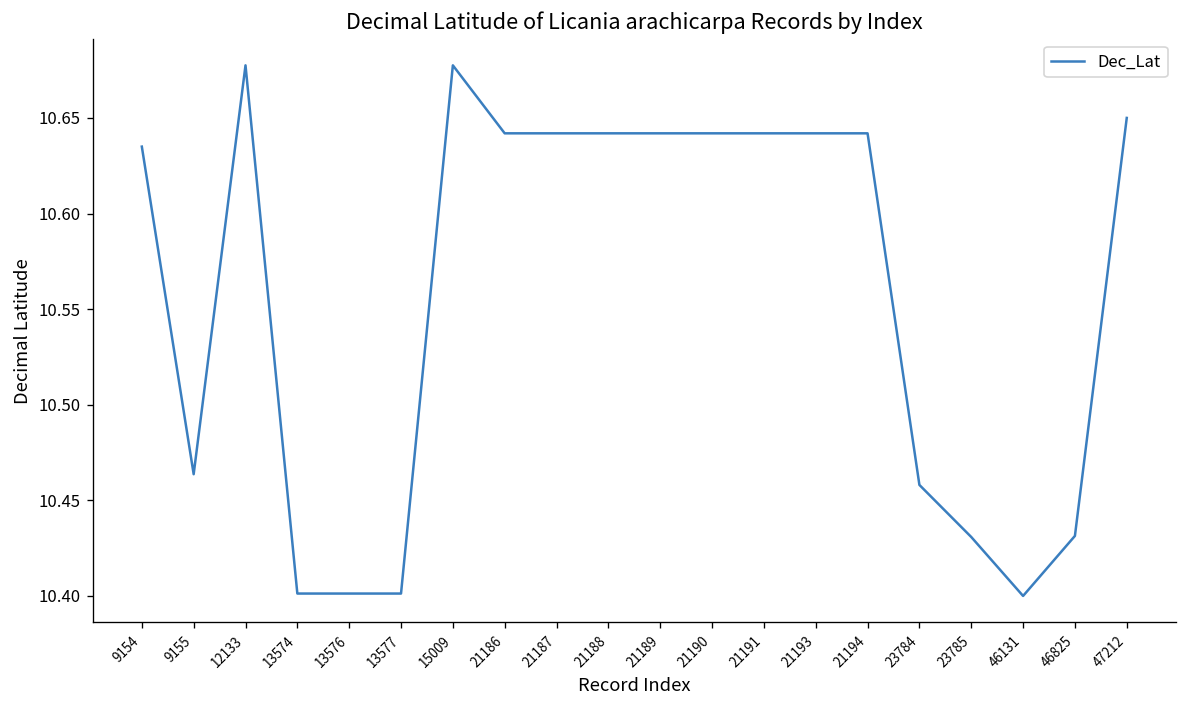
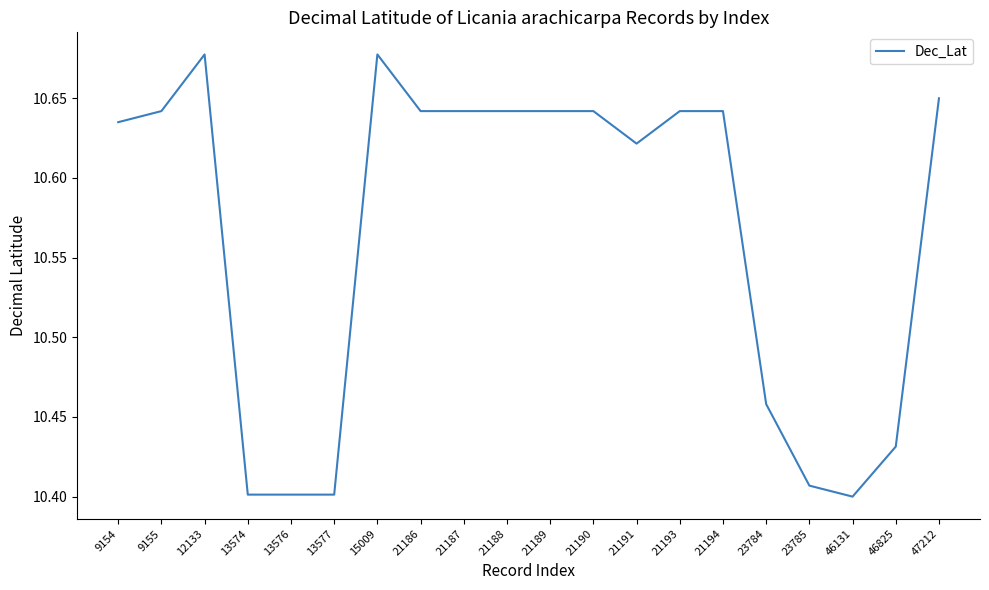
  {
    "9154": 10.635,
-   "9155": 10.464,
+   "9155": 10.642,
    "12133": 10.678,
    "13574": 10.401,
    "13576": 10.401,
    "13577": 10.401,
    "15009": 10.678,
    "21186": 10.642,
    "21187": 10.642,
    "21188": 10.642,
    "21189": 10.642,
    "21190": 10.642,
-   "21191": 10.642,
+   "21191": 10.622,
    "21193": 10.642,
    "21194": 10.642,
    "23784": 10.458,
-   "23785": 10.431,
+   "23785": 10.407,
    "46131": 10.400,
    "46825": 10.431,
    "47212": 10.650
  }
